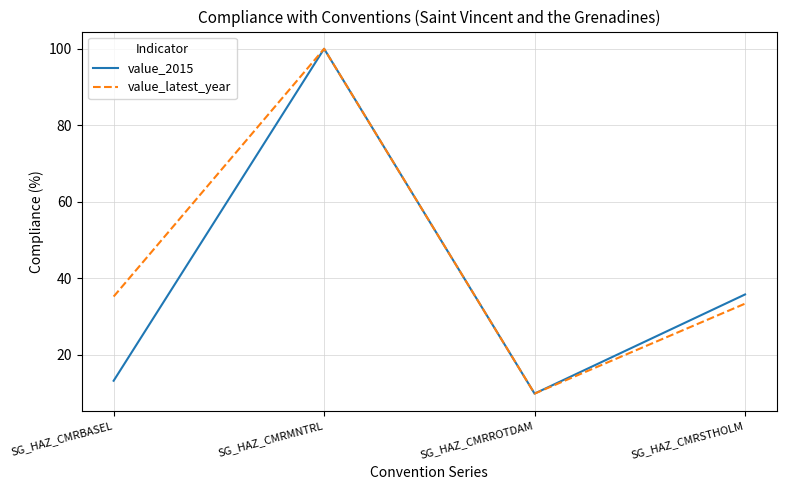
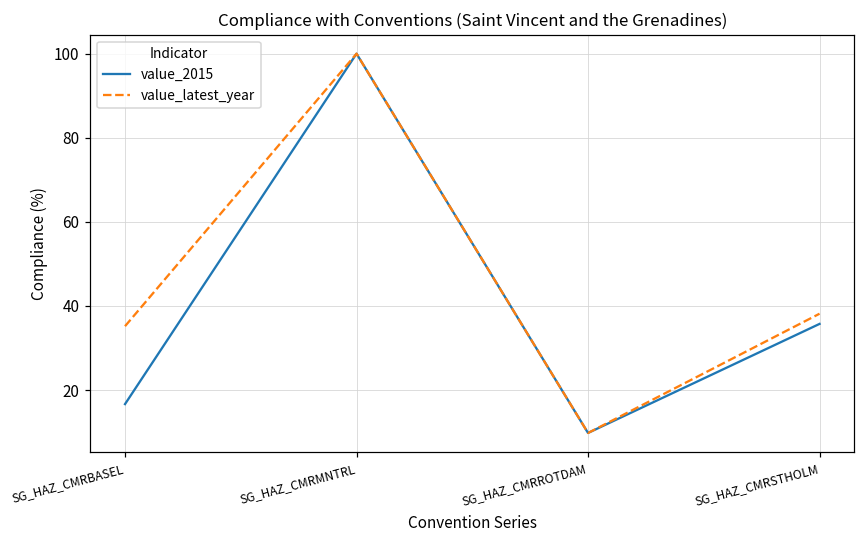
  {
    "value_2015": {
-     "SG_HAZ_CMRBASEL": 13,
+     "SG_HAZ_CMRBASEL": 17,
      "SG_HAZ_CMRSTHOLM": 36
    },
    "value_latest_year": {
      "SG_HAZ_CMRBASEL": 35,
-     "SG_HAZ_CMRSTHOLM": 33
+     "SG_HAZ_CMRSTHOLM": 38
    }
  }
